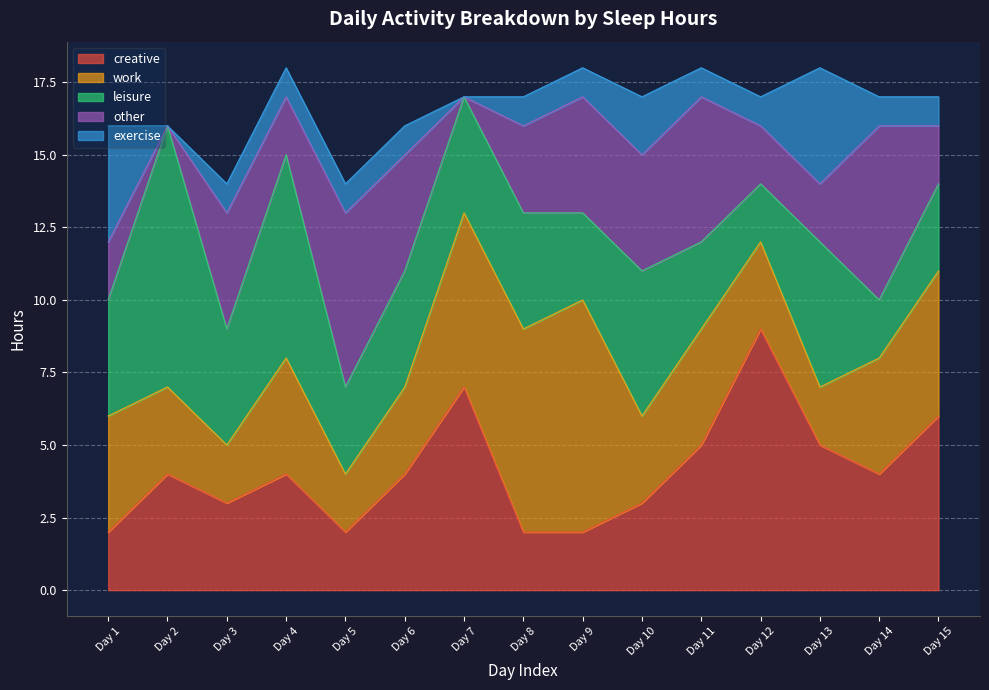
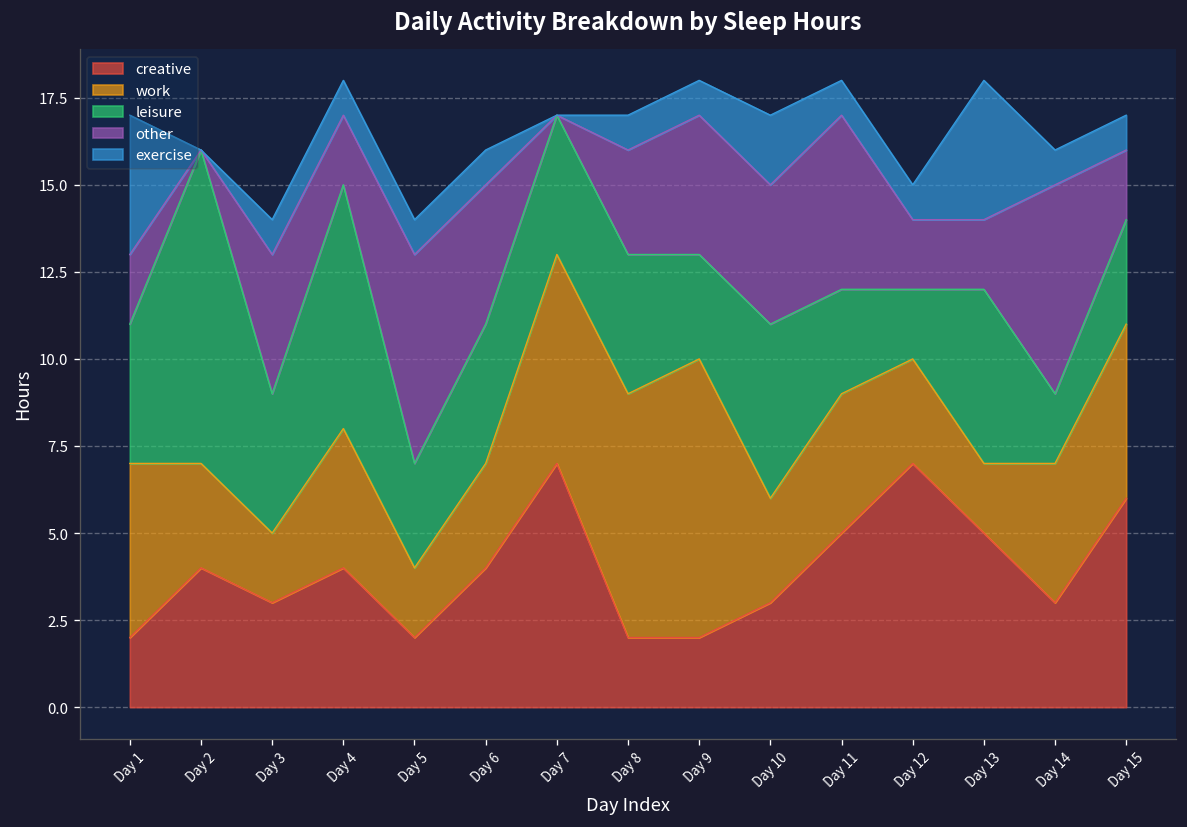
  {
    "creative": {
      "Day 1": 2,
      "Day 2": 4,
      "Day 3": 3,
      "Day 4": 4,
      "Day 5": 2,
      "Day 6": 4,
      "Day 7": 7,
      "Day 8": 2,
      "Day 9": 2,
      "Day 10": 3,
      "Day 11": 5,
-     "Day 12": 9,
+     "Day 12": 7,
      "Day 13": 5,
-     "Day 14": 4,
+     "Day 14": 3,
      "Day 15": 6
    },
    "work": {
-     "Day 1": 4,
+     "Day 1": 5,
      "Day 2": 3,
      "Day 3": 2,
      "Day 4": 4,
      "Day 5": 2,
      "Day 6": 3,
      "Day 7": 6,
      "Day 8": 7,
      "Day 9": 8,
      "Day 10": 3,
      "Day 11": 4,
      "Day 12": 3,
      "Day 13": 2,
      "Day 14": 4,
      "Day 15": 5
    },
    "leisure": {
      "Day 1": 4,
      "Day 3": 4,
      "Day 4": 7,
      "Day 5": 3,
      "Day 6": 4,
      "Day 8": 4,
      "Day 9": 3,
      "Day 10": 5,
      "Day 11": 3,
      "Day 12": 2,
      "Day 13": 5,
      "Day 14": 2,
      "Day 15": 3
    },
    "other": {
      "Day 1": 2,
      "Day 3": 4,
      "Day 4": 2,
      "Day 5": 6,
      "Day 6": 4,
      "Day 8": 3,
      "Day 9": 4,
      "Day 10": 4,
      "Day 11": 5,
      "Day 12": 2,
      "Day 13": 2,
      "Day 14": 6,
      "Day 15": 2
    },
    "exercise": {
      "Day 3": 1,
      "Day 4": 1,
      "Day 5": 1,
      "Day 6": 1,
      "Day 8": 1,
      "Day 9": 1,
      "Day 10": 2,
      "Day 11": 1,
      "Day 12": 1,
      "Day 13": 4,
      "Day 14": 1,
      "Day 15": 1
    }
  }
